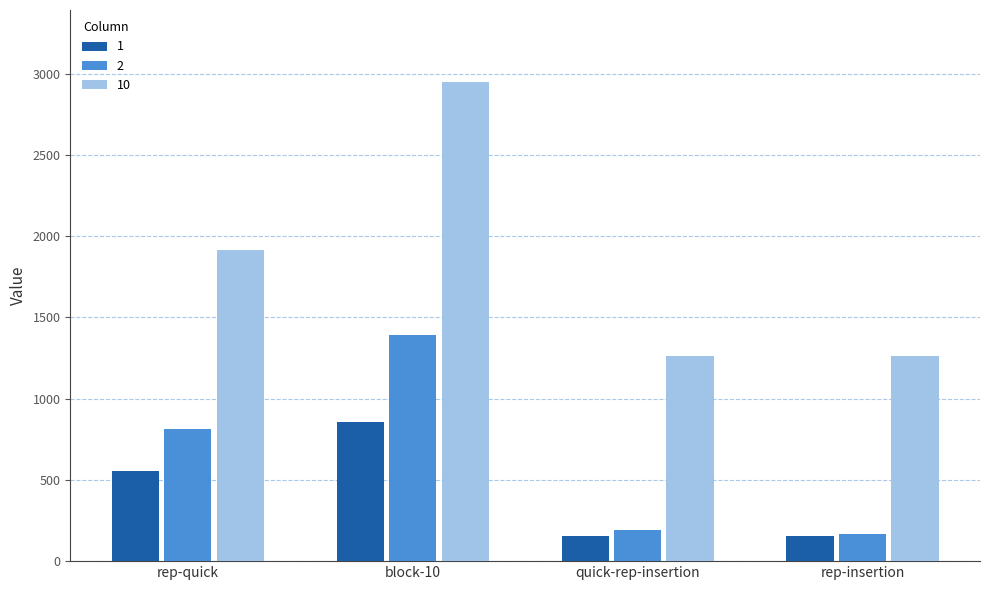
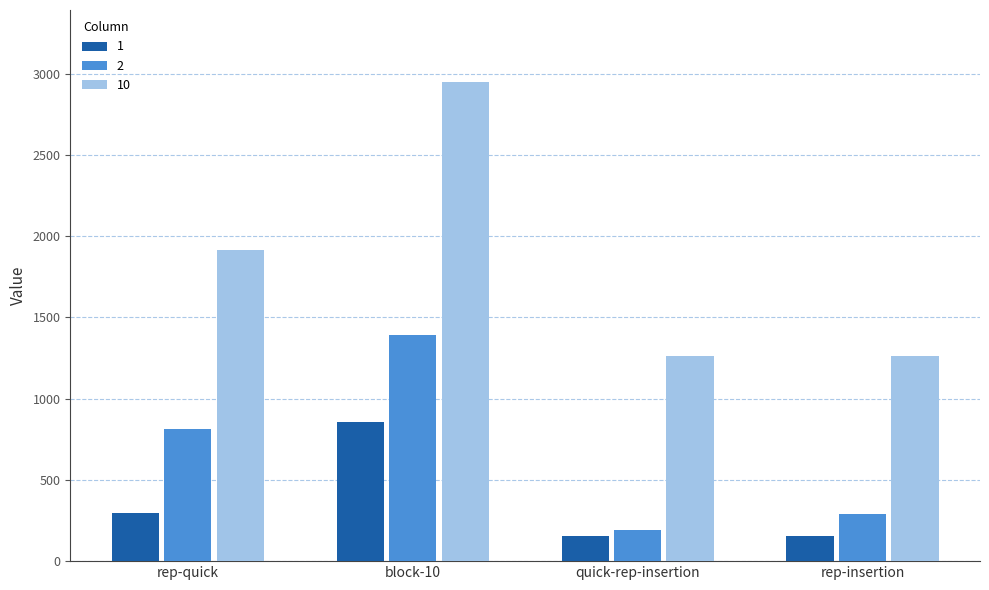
  {
    "1": {
-     "rep-quick": 560,
+     "rep-quick": 300,
      "block-10": 860,
      "quick-rep-insertion": 150,
      "rep-insertion": 150
    },
    "2": {
      "rep-quick": 810,
      "block-10": 1390,
      "quick-rep-insertion": 190,
-     "rep-insertion": 170
+     "rep-insertion": 290
    },
    "10": {
      "rep-quick": 1920,
      "block-10": 2950,
      "quick-rep-insertion": 1260,
      "rep-insertion": 1260
    }
  }
